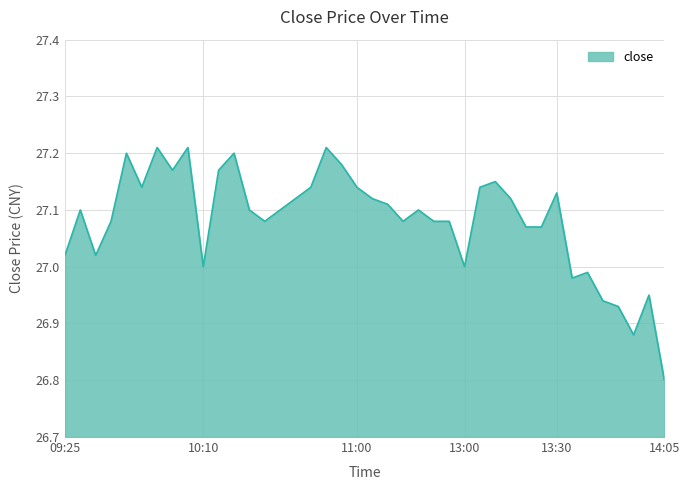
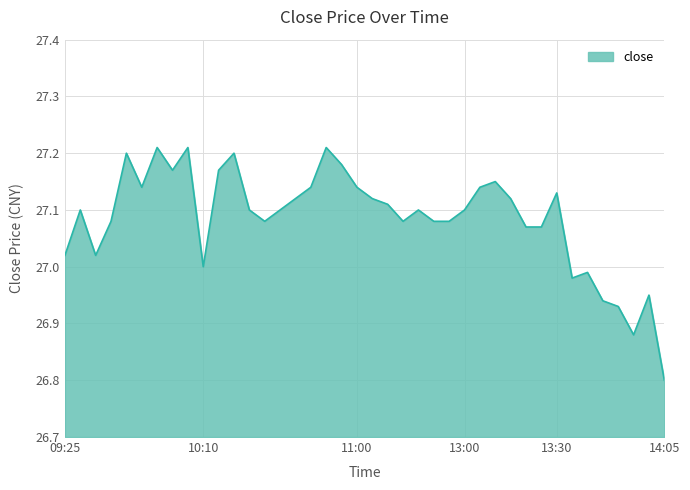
  {
    "09:25": 27.02,
    "10:10": 27.0,
    "11:00": 27.14,
-   "13:00": 27.0,
+   "13:00": 27.1,
    "13:30": 27.13,
    "14:05": 26.8
  }
